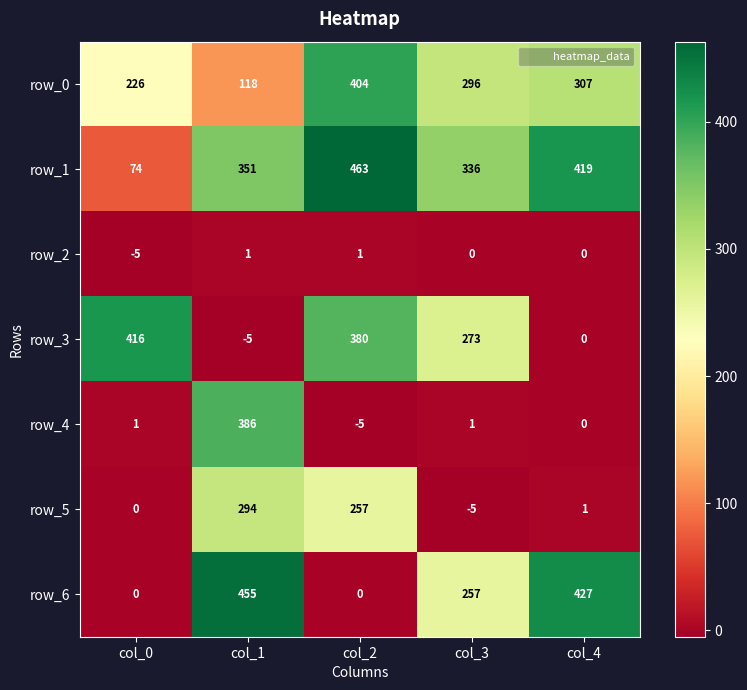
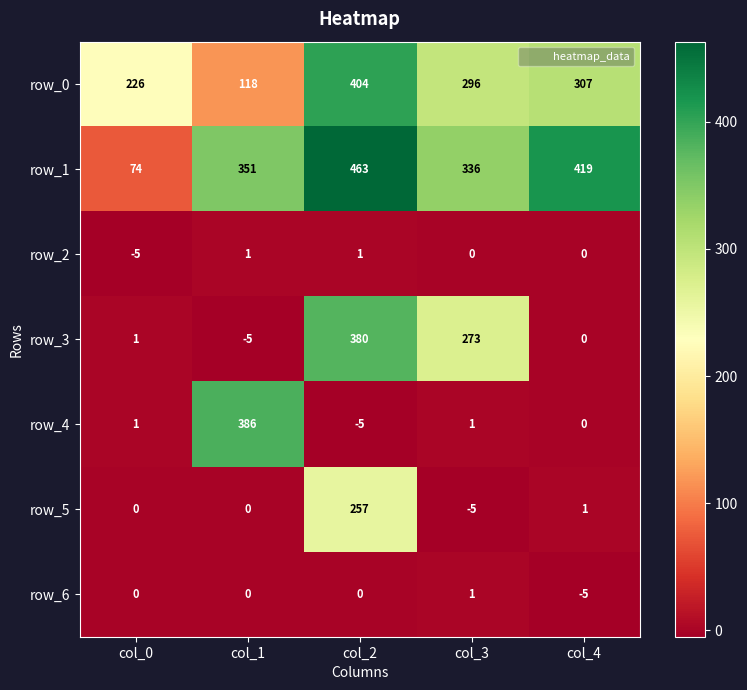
  {
    "row_0": {
      "col_0": 226,
      "col_1": 118,
      "col_2": 404,
      "col_3": 296,
      "col_4": 307
    },
    "row_1": {
      "col_0": 74,
      "col_1": 351,
      "col_2": 463,
      "col_3": 336,
      "col_4": 419
    },
    "row_2": {
      "col_0": -5,
      "col_1": 1,
      "col_2": 1,
      "col_3": 0,
      "col_4": 0
    },
    "row_3": {
-     "col_0": 416,
+     "col_0": 1,
      "col_1": -5,
      "col_2": 380,
      "col_3": 273,
      "col_4": 0
    },
    "row_4": {
      "col_0": 1,
      "col_1": 386,
      "col_2": -5,
      "col_3": 1,
      "col_4": 0
    },
    "row_5": {
      "col_0": 0,
-     "col_1": 294,
+     "col_1": 0,
      "col_2": 257,
      "col_3": -5,
      "col_4": 1
    },
    "row_6": {
      "col_0": 0,
-     "col_1": 455,
+     "col_1": 0,
      "col_2": 0,
-     "col_3": 257,
-     "col_4": 427
+     "col_3": 1,
+     "col_4": -5
    }
  }
